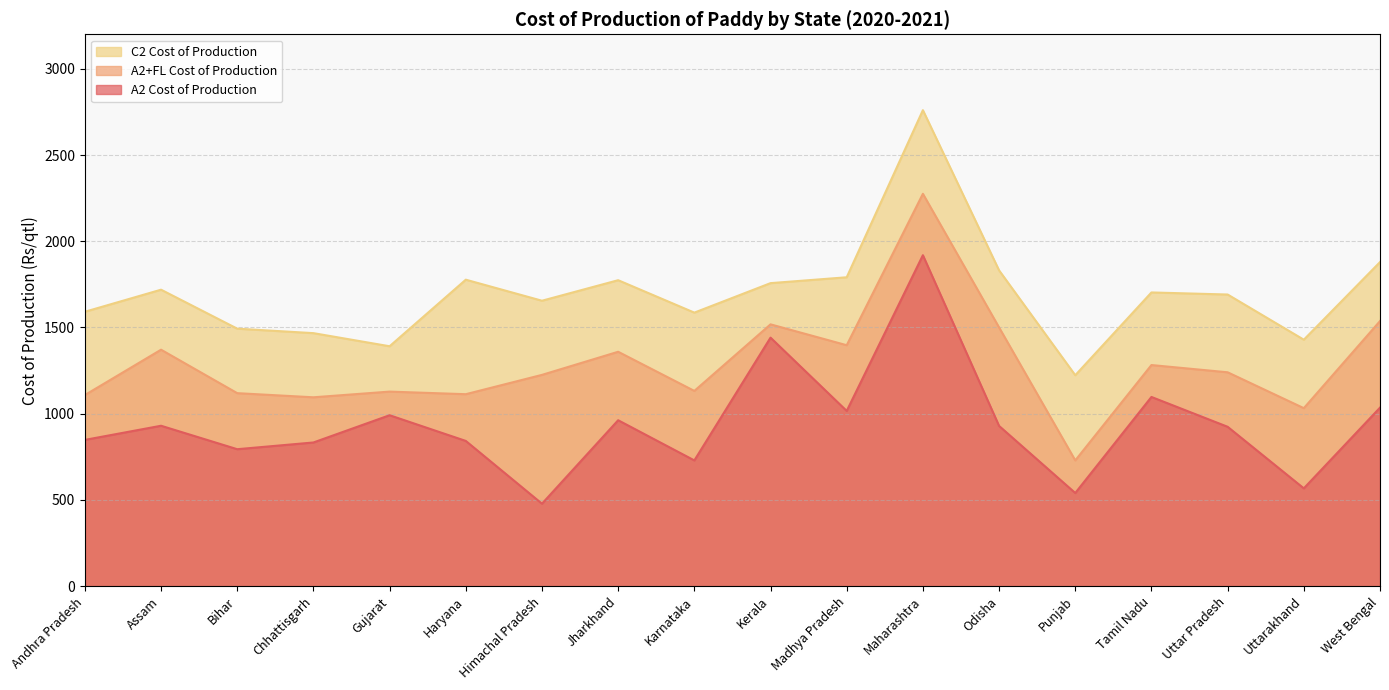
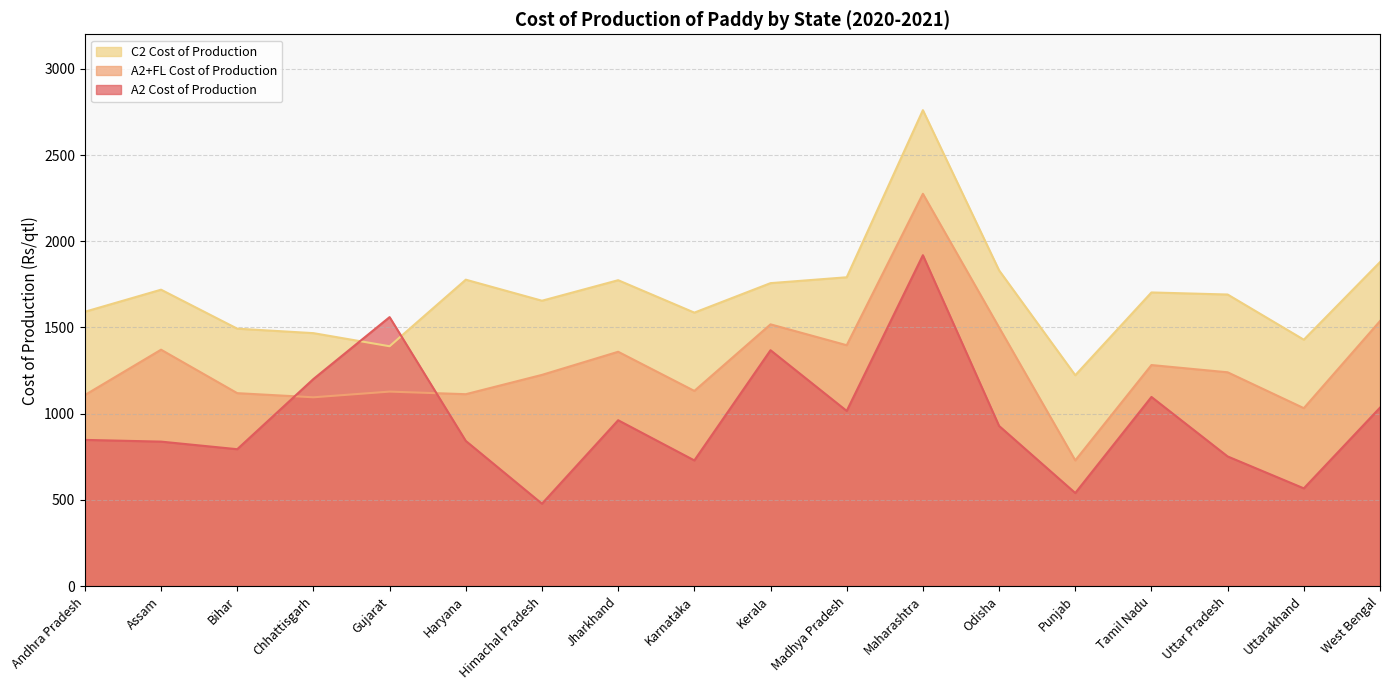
  {
    "A2 Cost of Production": {
      "Andhra Pradesh": 850,
-     "Assam": 930,
+     "Assam": 840,
      "Bihar": 790,
-     "Chhattisgarh": 830,
-     "Gujarat": 990,
+     "Chhattisgarh": 1200,
+     "Gujarat": 1560,
      "Haryana": 840,
      "Himachal Pradesh": 480,
      "Jharkhand": 960,
      "Karnataka": 730,
-     "Kerala": 1440,
+     "Kerala": 1370,
      "Madhya Pradesh": 1020,
      "Maharashtra": 1920,
      "Odisha": 930,
      "Punjab": 540,
      "Tamil Nadu": 1100,
-     "Uttar Pradesh": 920,
+     "Uttar Pradesh": 750,
      "Uttarakhand": 570,
      "West Bengal": 1040
    }
  }
